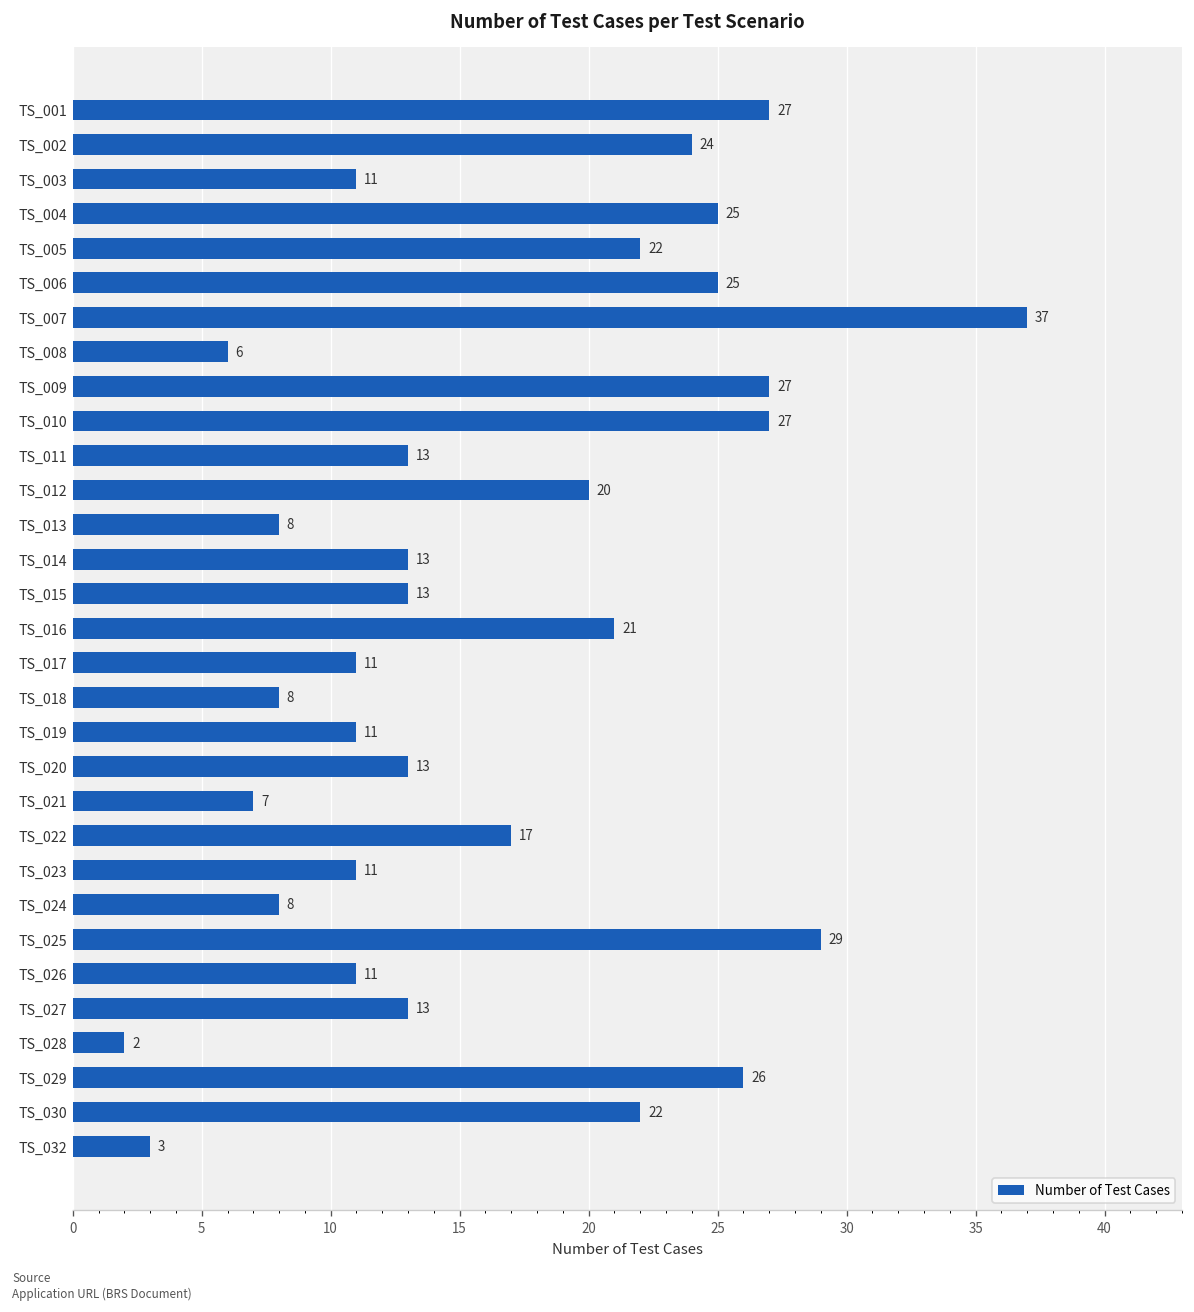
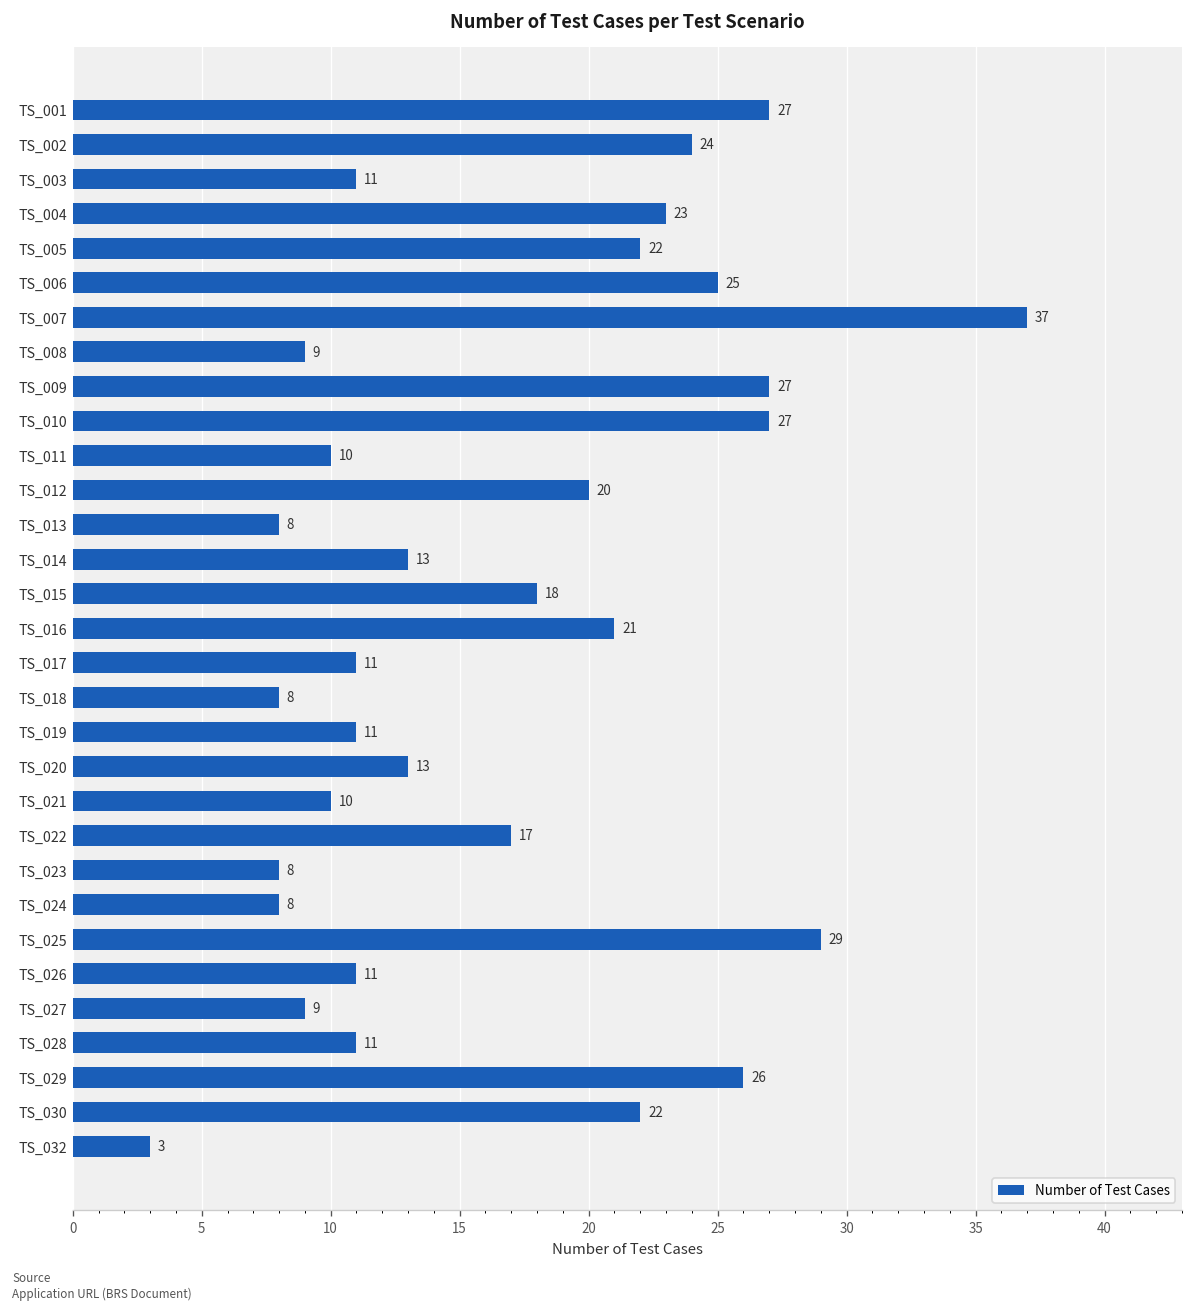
  {
    "TS_001": 27,
    "TS_002": 24,
    "TS_003": 11,
-   "TS_004": 25,
+   "TS_004": 23,
    "TS_005": 22,
    "TS_006": 25,
    "TS_007": 37,
-   "TS_008": 6,
+   "TS_008": 9,
    "TS_009": 27,
    "TS_010": 27,
-   "TS_011": 13,
+   "TS_011": 10,
    "TS_012": 20,
    "TS_013": 8,
    "TS_014": 13,
-   "TS_015": 13,
+   "TS_015": 18,
    "TS_016": 21,
    "TS_017": 11,
    "TS_018": 8,
    "TS_019": 11,
    "TS_020": 13,
-   "TS_021": 7,
+   "TS_021": 10,
    "TS_022": 17,
-   "TS_023": 11,
+   "TS_023": 8,
    "TS_024": 8,
    "TS_025": 29,
    "TS_026": 11,
-   "TS_027": 13,
-   "TS_028": 2,
+   "TS_027": 9,
+   "TS_028": 11,
    "TS_029": 26,
    "TS_030": 22,
    "TS_032": 3
  }
